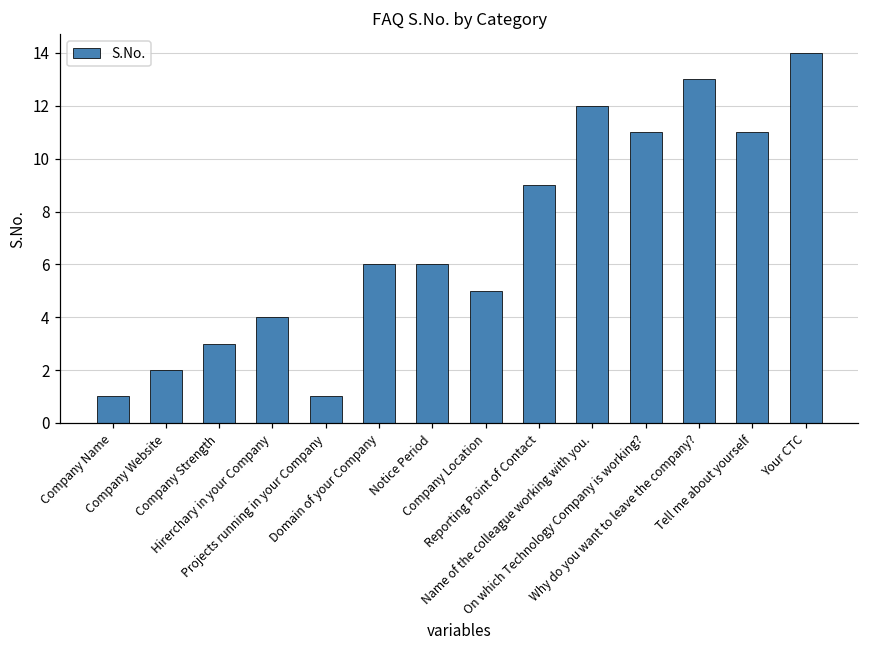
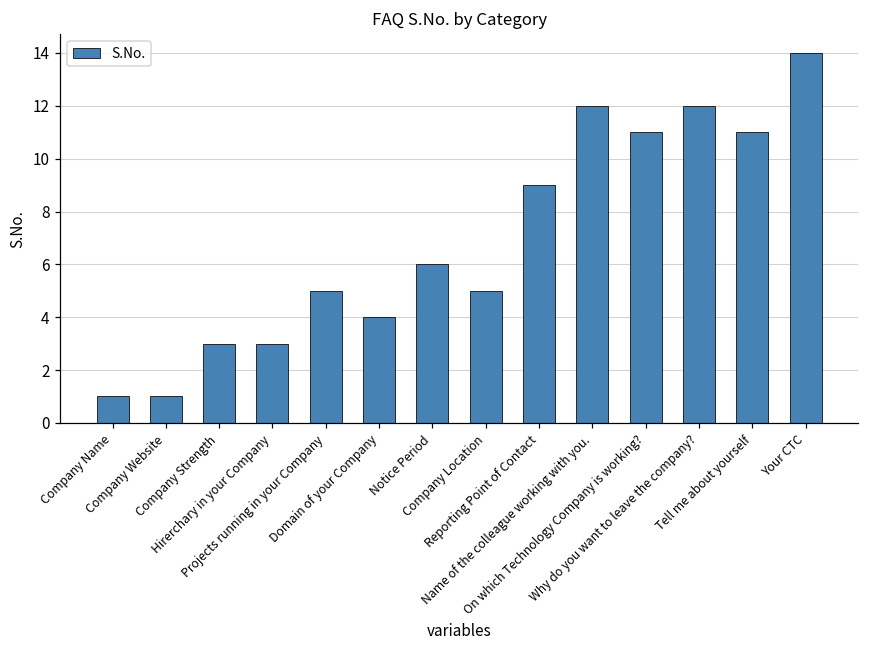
  {
    "Company Name": 1,
-   "Company Website": 2,
+   "Company Website": 1,
    "Company Strength": 3,
-   "Hirerchary in your Company": 4,
-   "Projects running in your Company": 1,
-   "Domain of your Company": 6,
+   "Hirerchary in your Company": 3,
+   "Projects running in your Company": 5,
+   "Domain of your Company": 4,
    "Notice Period": 6,
    "Company Location": 5,
    "Reporting Point of Contact": 9,
    "Name of the colleague working with you.": 12,
    "On which Technology Company is working?": 11,
-   "Why do you want to leave the company?": 13,
+   "Why do you want to leave the company?": 12,
    "Tell me about yourself": 11,
    "Your CTC": 14
  }
